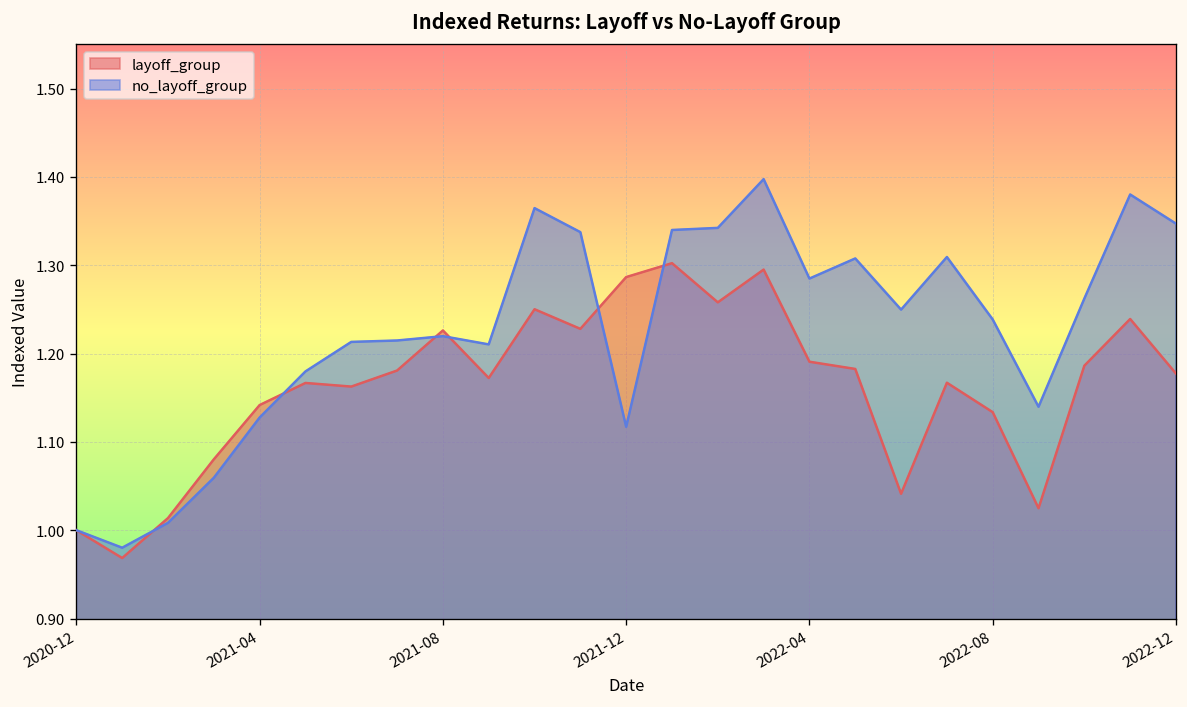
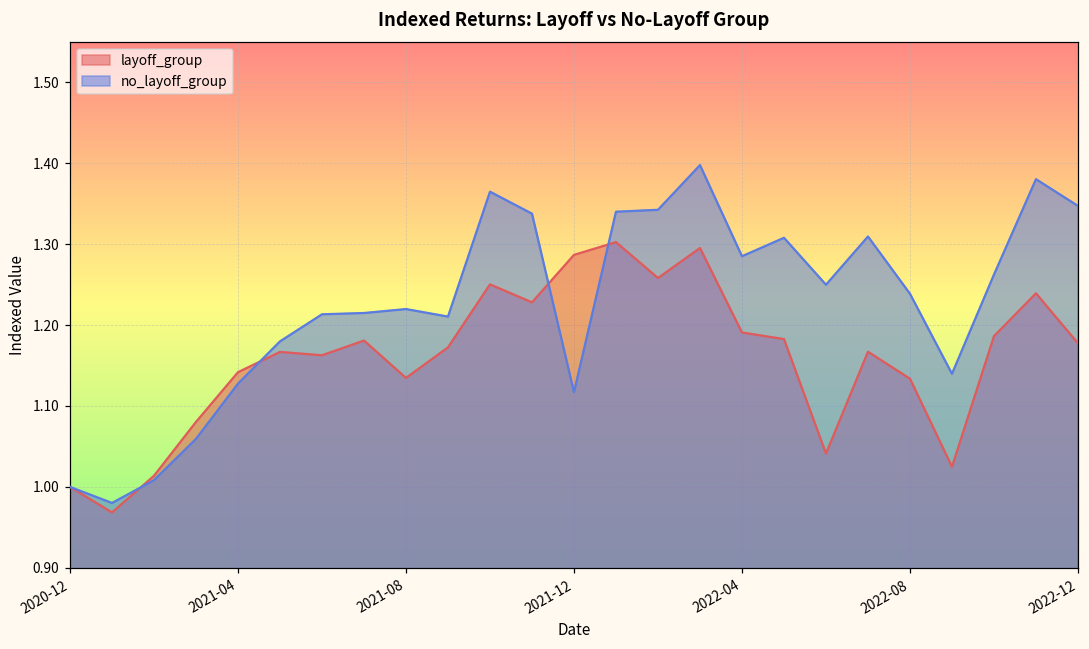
  {
    "layoff_group": {
      "2021-04": 1.14,
-     "2021-08": 1.23,
+     "2021-08": 1.13,
      "2021-12": 1.29,
      "2022-04": 1.19,
      "2022-08": 1.13,
      "2022-12": 1.18
    },
    "no_layoff_group": {
      "2021-04": 1.13,
      "2021-08": 1.22,
      "2021-12": 1.12,
      "2022-04": 1.28,
      "2022-08": 1.24,
      "2022-12": 1.35
    }
  }
